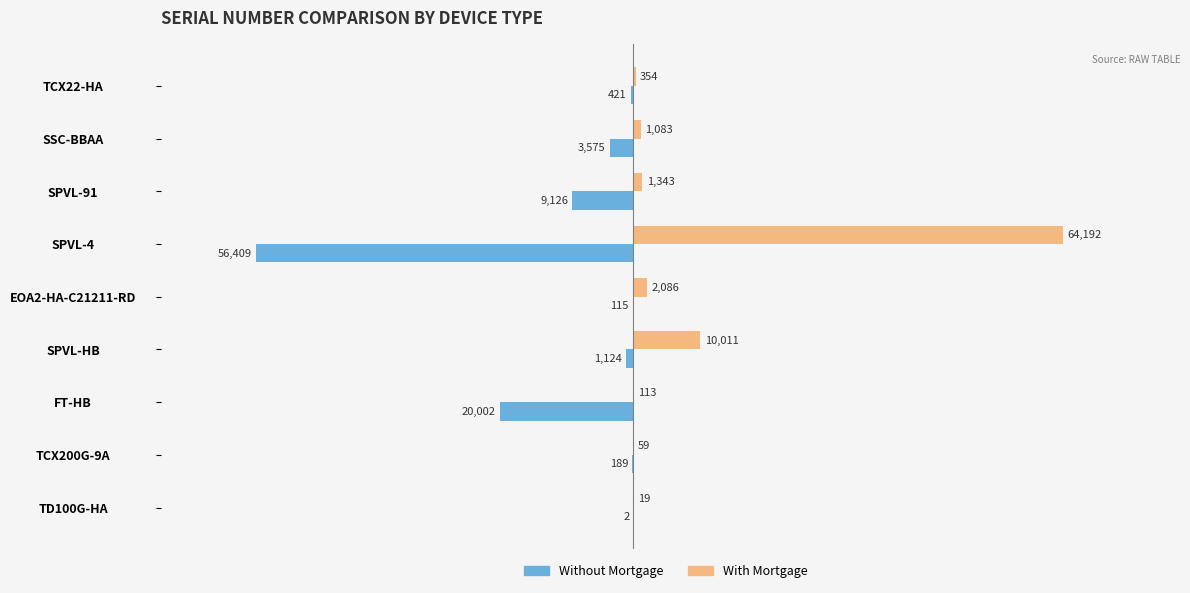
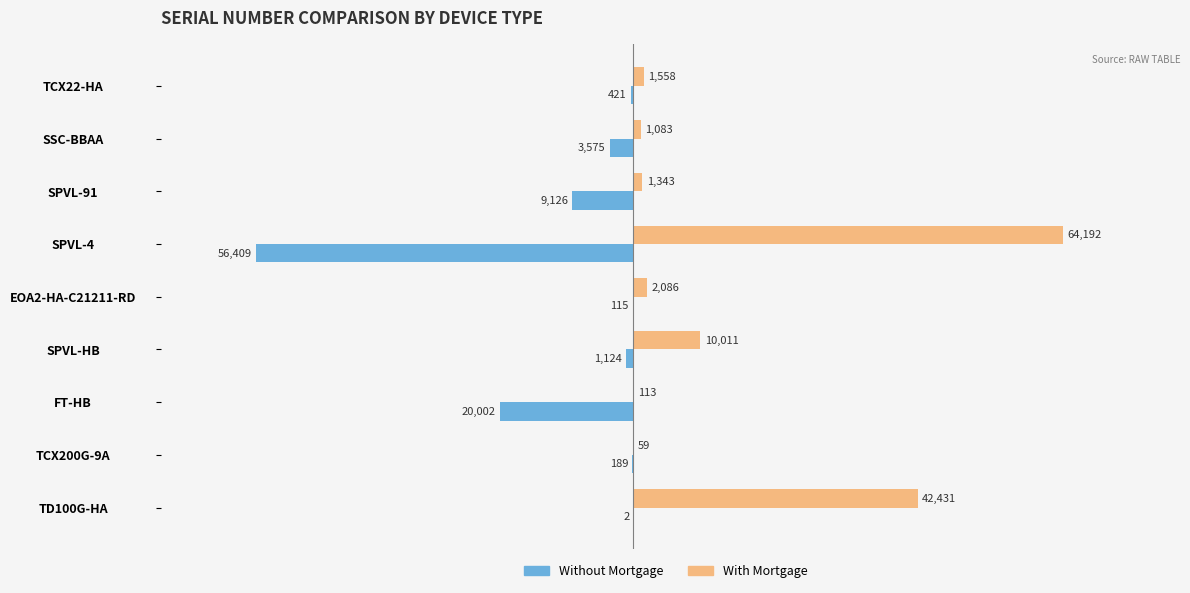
  {
    "With Mortgage": {
-     "TCX22-HA": "354",
+     "TCX22-HA": "1,558",
      "SSC-BBAA": "1,083",
      "SPVL-91": "1,343",
      "SPVL-4": "64,192",
      "EOA2-HA-C21211-RD": "2,086",
      "SPVL-HB": "10,011",
      "FT-HB": "113",
      "TCX200G-9A": "59",
-     "TD100G-HA": "19"
+     "TD100G-HA": "42,431"
    }
  }
